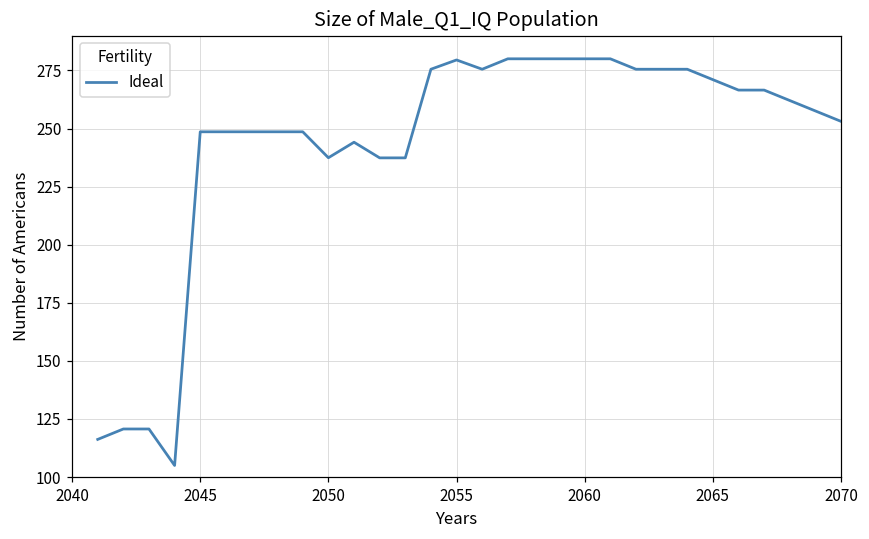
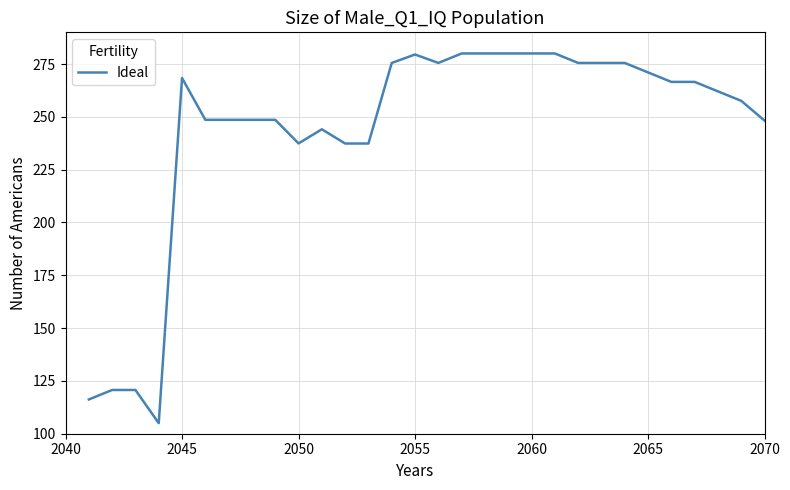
  {
-   "2045": 249,
+   "2045": 268,
    "2050": 237,
    "2055": 280,
    "2060": 280,
    "2065": 271,
-   "2070": 253
+   "2070": 248
  }
